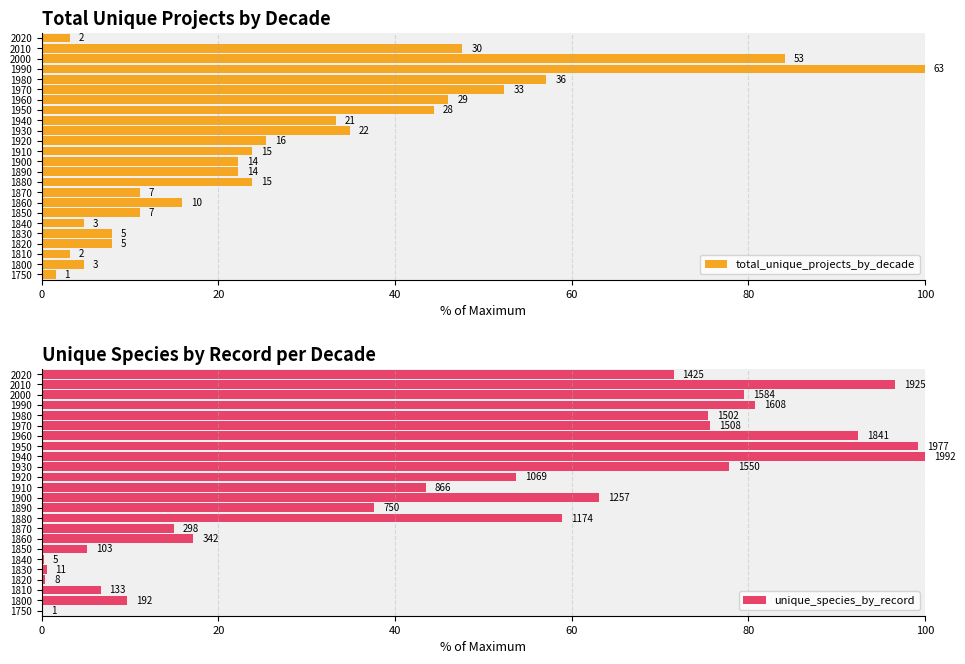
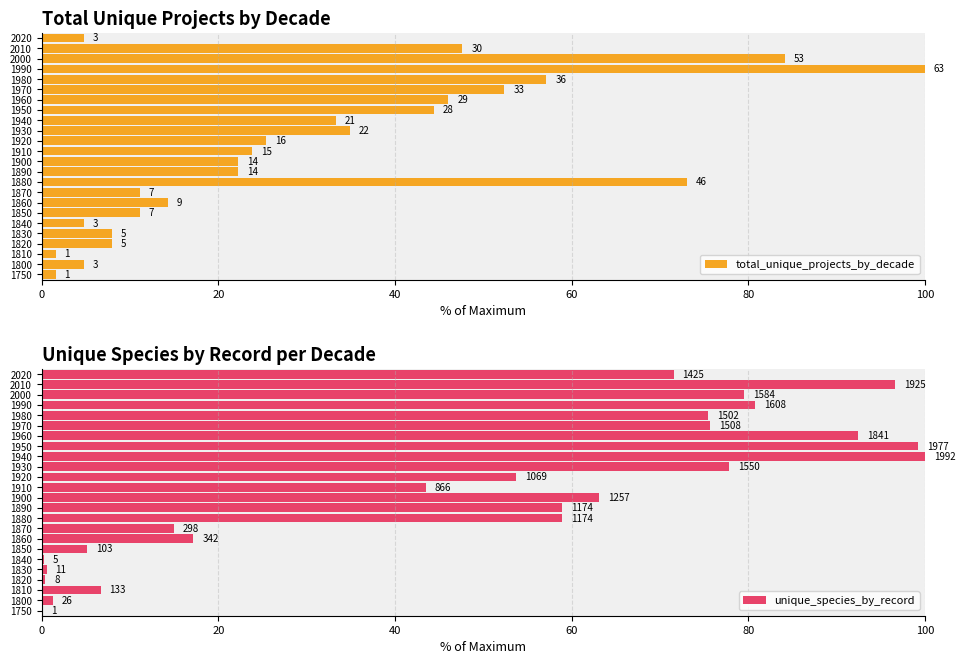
  {
    "Total Unique Projects by Decade": {
-     "2020": 2,
-     "1880": 15,
-     "1860": 10,
-     "1810": 2
+     "2020": 3,
+     "1880": 46,
+     "1860": 9,
+     "1810": 1
    },
    "Unique Species by Record per Decade": {
-     "1890": 750,
-     "1800": 192
+     "1890": 1174,
+     "1800": 26
    }
  }
